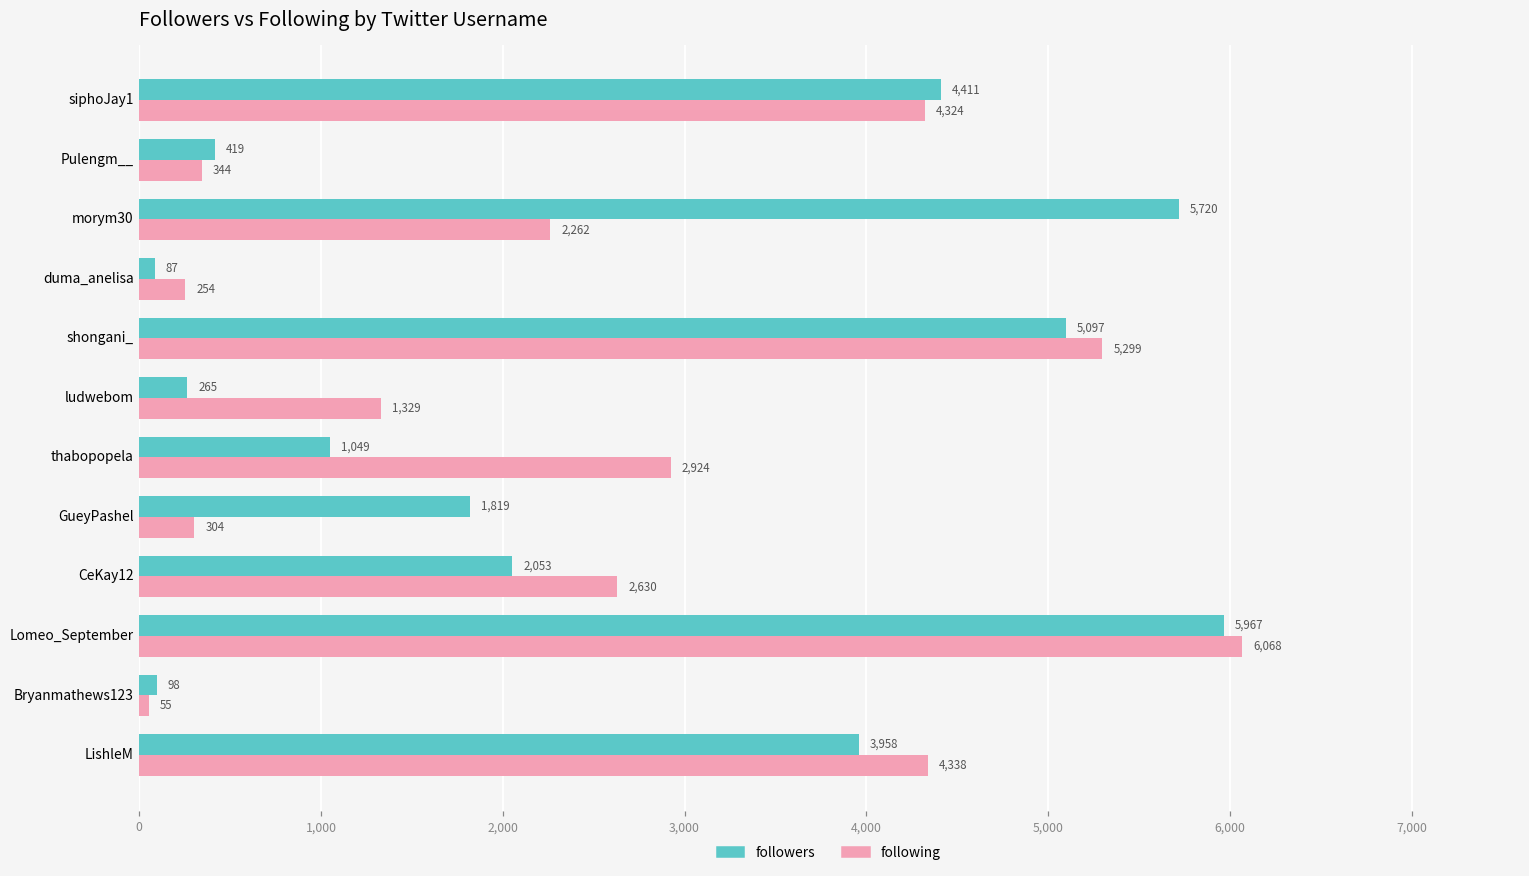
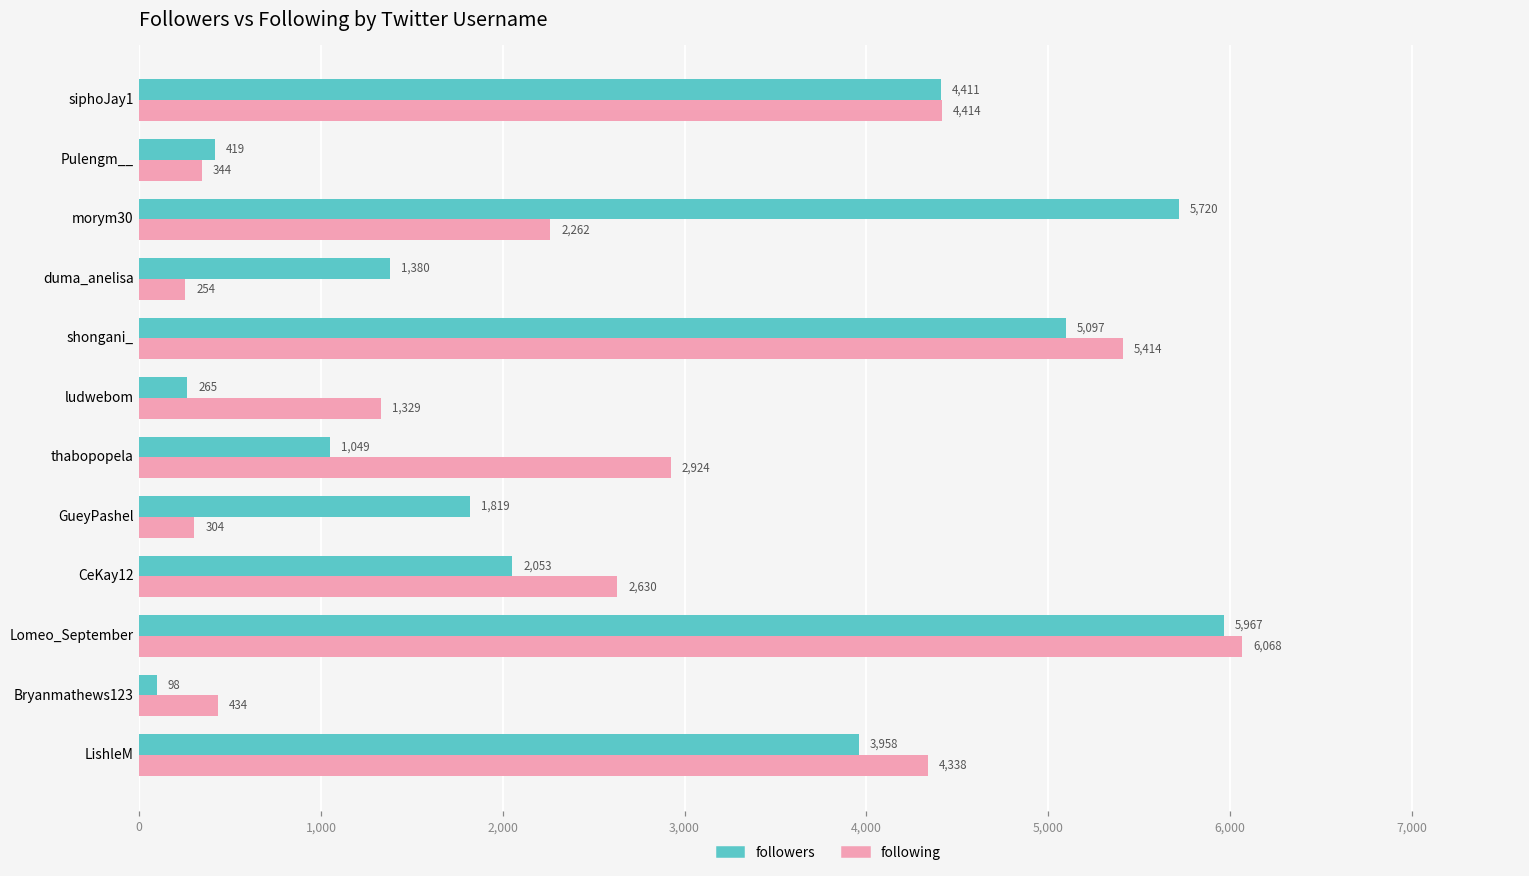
  {
    "followers": {
      "siphoJay1": "4,411",
      "Pulengm__": "419",
      "morym30": "5,720",
-     "duma_anelisa": "87",
+     "duma_anelisa": "1,380",
      "shongani_": "5,097",
      "ludwebom": "265",
      "thabopopela": "1,049",
      "GueyPashel": "1,819",
      "CeKay12": "2,053",
      "Lomeo_September": "5,967",
      "Bryanmathews123": "98",
      "LishleM": "3,958"
    },
    "following": {
-     "siphoJay1": "4,324",
+     "siphoJay1": "4,414",
      "Pulengm__": "344",
      "morym30": "2,262",
      "duma_anelisa": "254",
-     "shongani_": "5,299",
+     "shongani_": "5,414",
      "ludwebom": "1,329",
      "thabopopela": "2,924",
      "GueyPashel": "304",
      "CeKay12": "2,630",
      "Lomeo_September": "6,068",
-     "Bryanmathews123": "55",
+     "Bryanmathews123": "434",
      "LishleM": "4,338"
    }
  }
